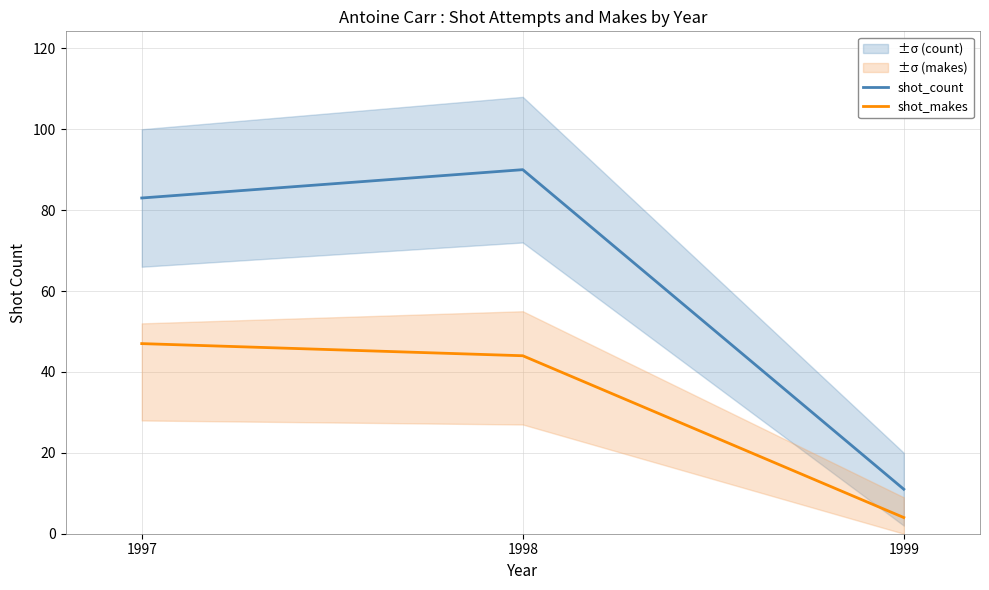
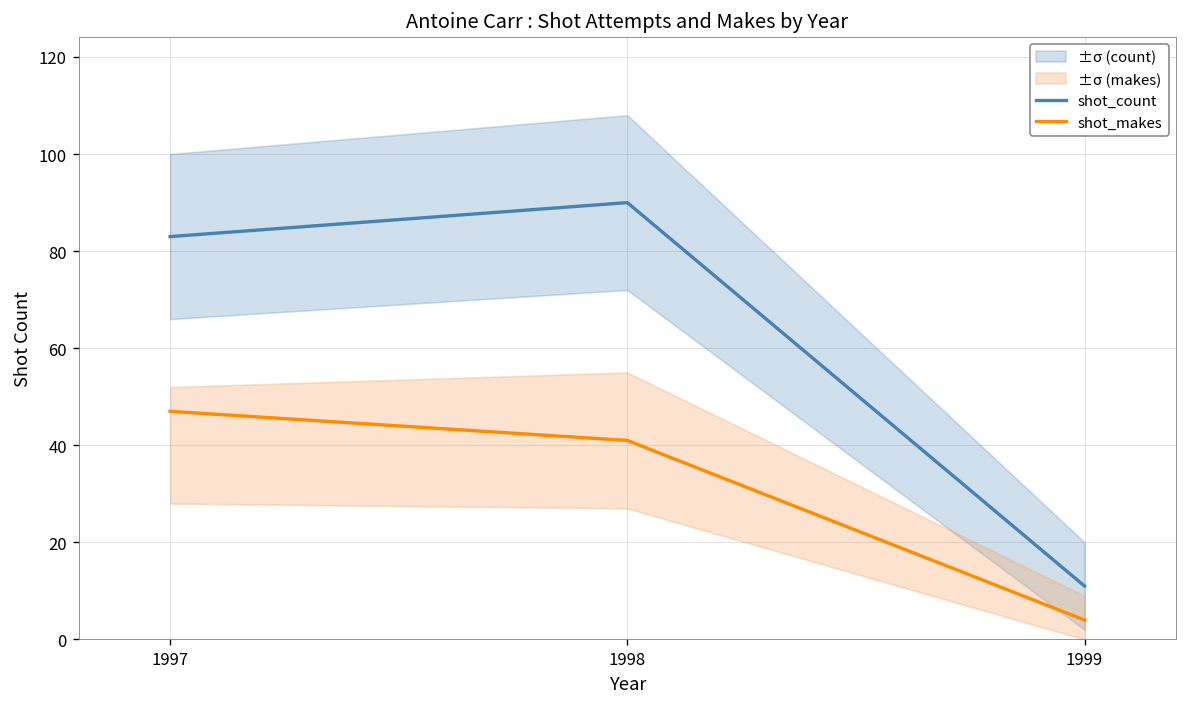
  {
    "shot_makes": {
      "1997": 47,
-     "1998": 44,
+     "1998": 41,
      "1999": 4
    }
  }
